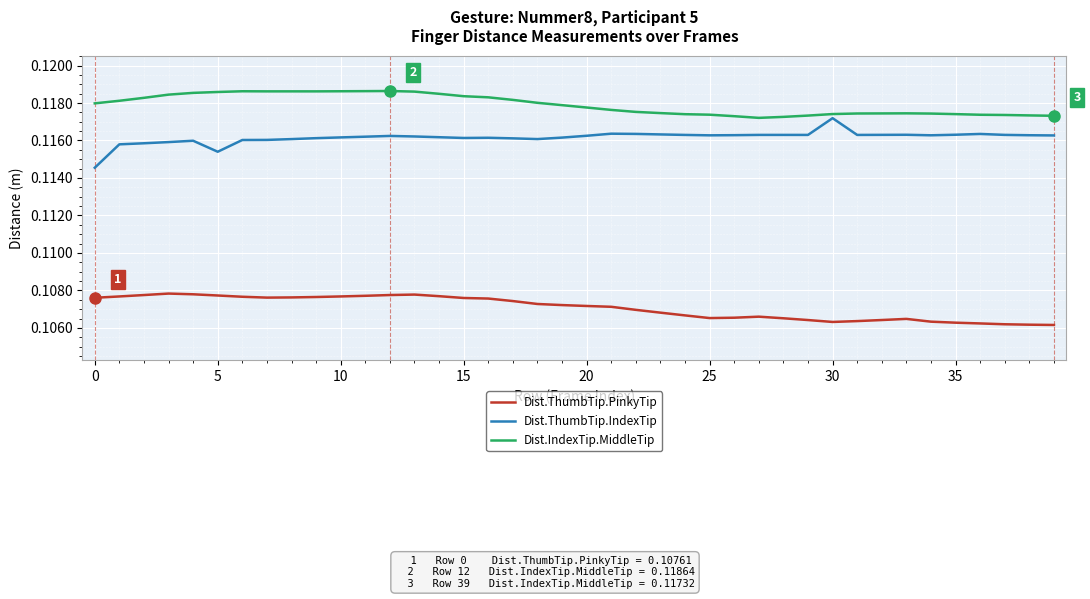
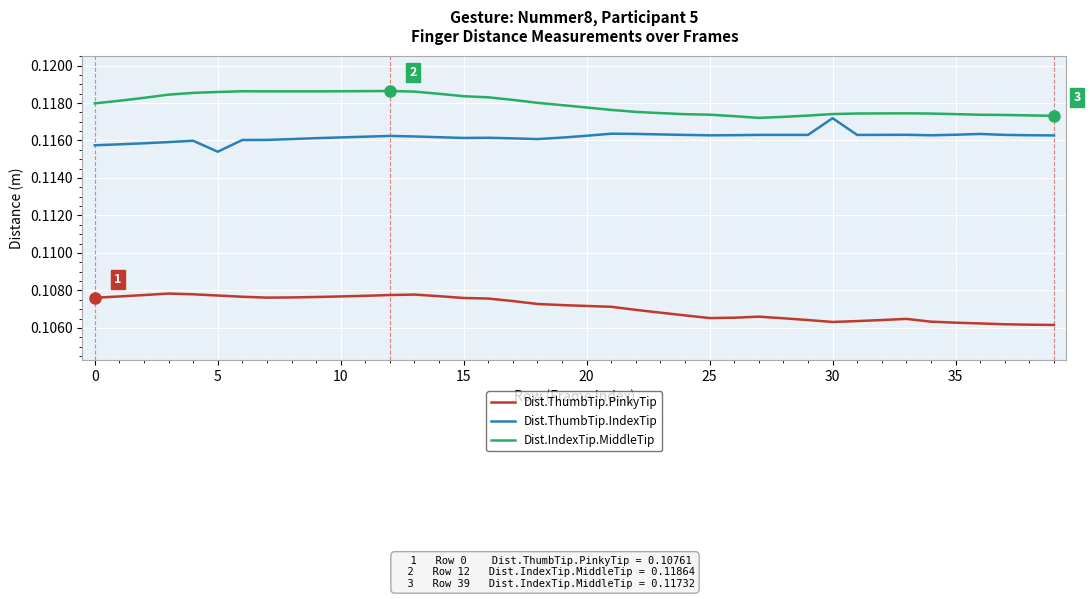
  {
    "Dist.ThumbTip.IndexTip": {
-     "0": 0.1145,
+     "0": 0.1157,
      "5": 0.1154,
      "10": 0.1162,
      "15": 0.1161,
      "20": 0.1163,
      "25": 0.1163,
      "30": 0.1172,
      "35": 0.1163
    }
  }
